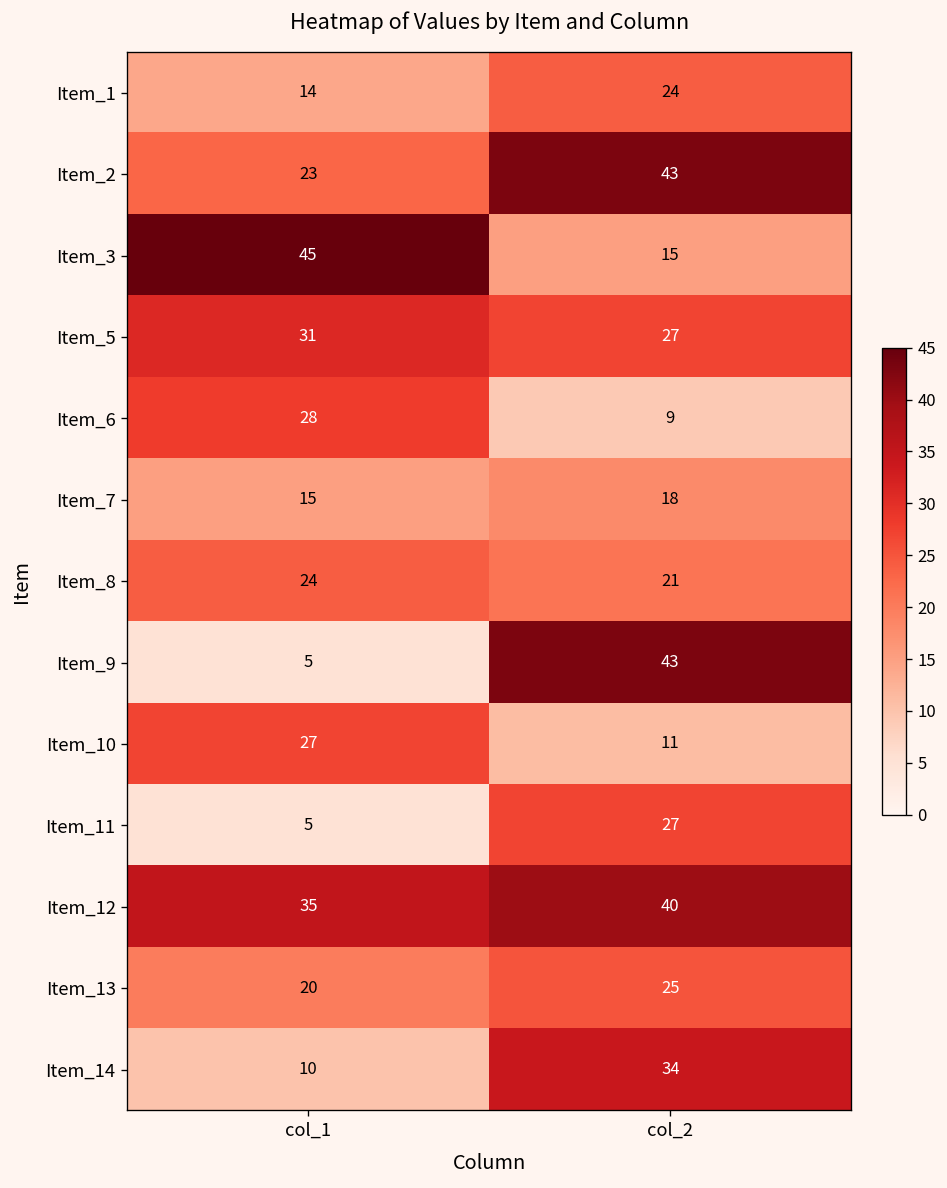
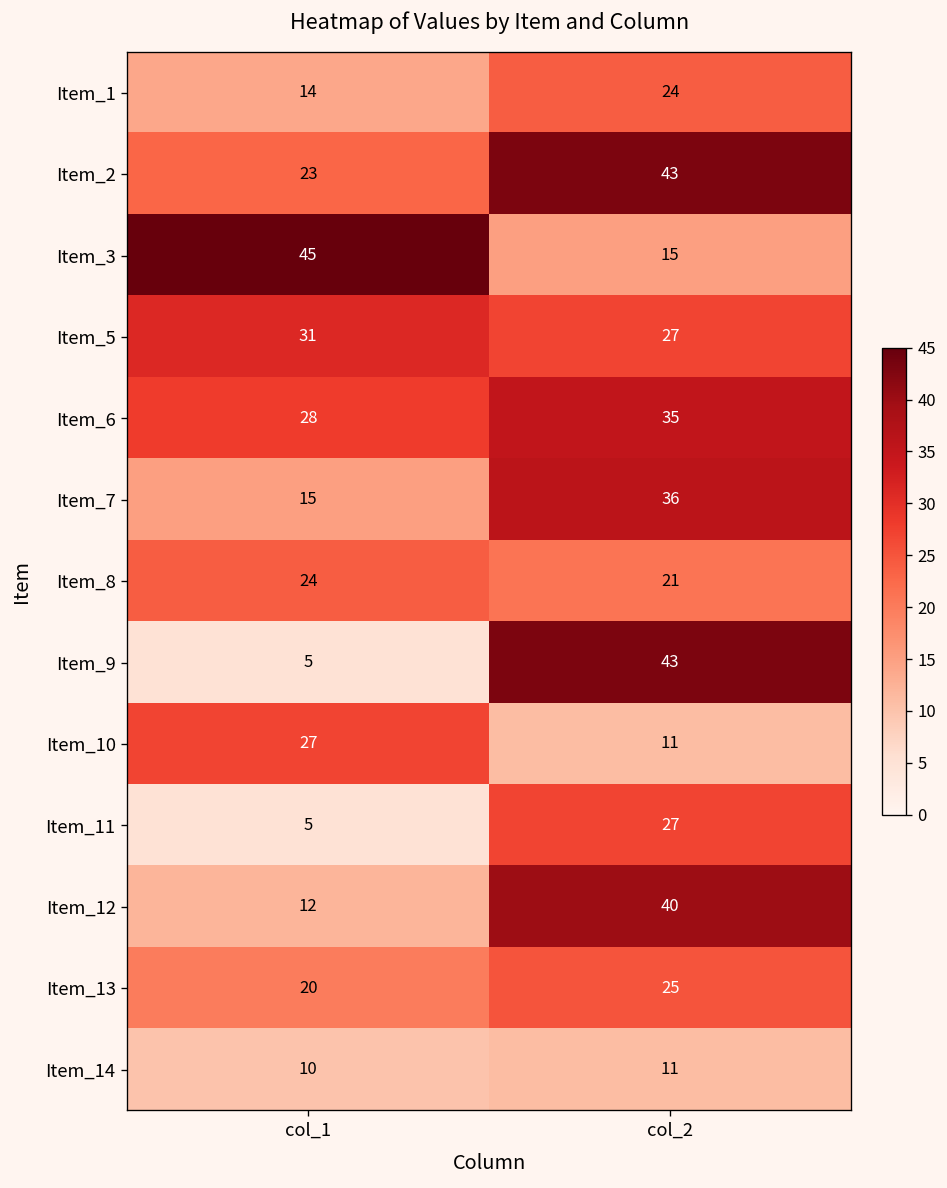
  {
    "Item_1": {
      "col_1": 14,
      "col_2": 24
    },
    "Item_2": {
      "col_1": 23,
      "col_2": 43
    },
    "Item_3": {
      "col_1": 45,
      "col_2": 15
    },
    "Item_5": {
      "col_1": 31,
      "col_2": 27
    },
    "Item_6": {
      "col_1": 28,
-     "col_2": 9
+     "col_2": 35
    },
    "Item_7": {
      "col_1": 15,
-     "col_2": 18
+     "col_2": 36
    },
    "Item_8": {
      "col_1": 24,
      "col_2": 21
    },
    "Item_9": {
      "col_1": 5,
      "col_2": 43
    },
    "Item_10": {
      "col_1": 27,
      "col_2": 11
    },
    "Item_11": {
      "col_1": 5,
      "col_2": 27
    },
    "Item_12": {
-     "col_1": 35,
+     "col_1": 12,
      "col_2": 40
    },
    "Item_13": {
      "col_1": 20,
      "col_2": 25
    },
    "Item_14": {
      "col_1": 10,
-     "col_2": 34
+     "col_2": 11
    }
  }
